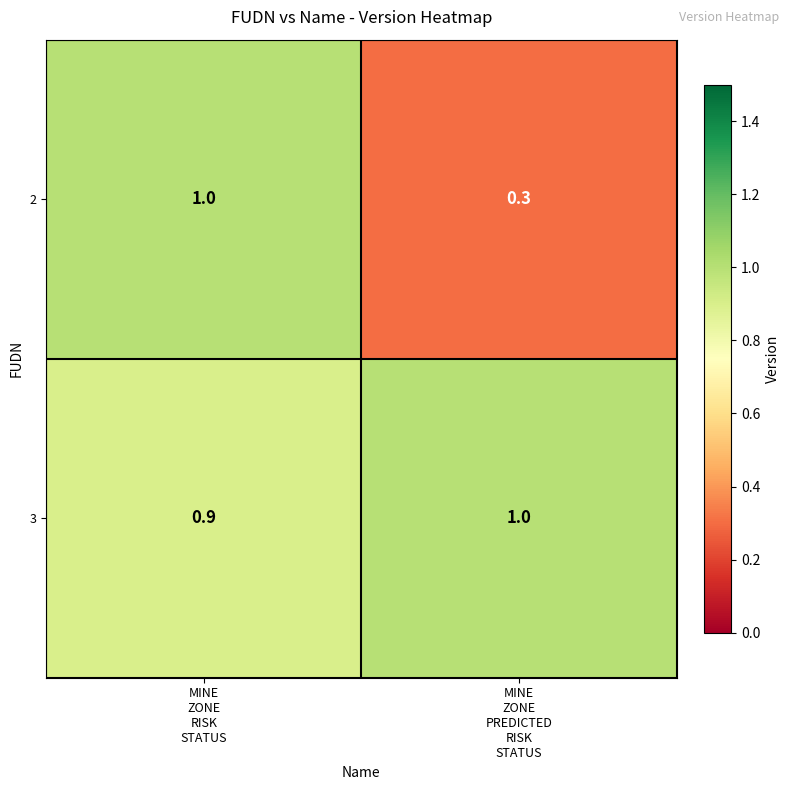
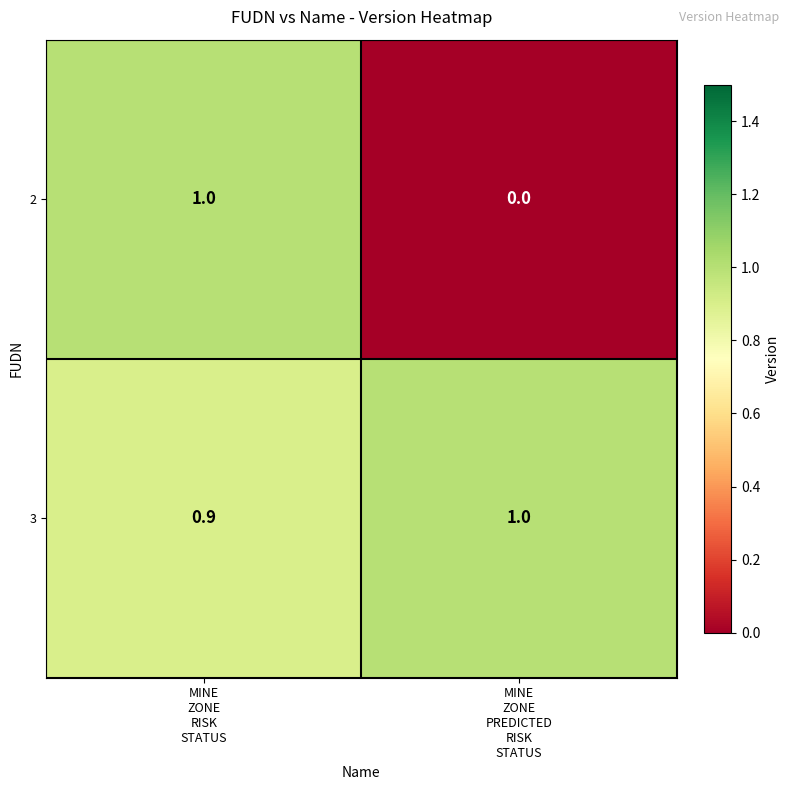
  {
    "2": {
      "MINE ZONE RISK STATUS": 1.0,
-     "MINE ZONE PREDICTED RISK STATUS": 0.3
+     "MINE ZONE PREDICTED RISK STATUS": 0.0
    },
    "3": {
      "MINE ZONE RISK STATUS": 0.9,
      "MINE ZONE PREDICTED RISK STATUS": 1.0
    }
  }
